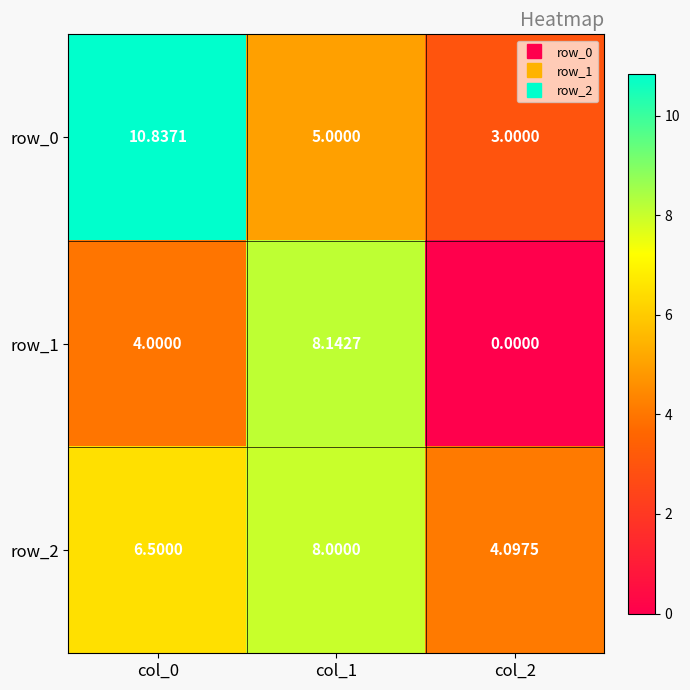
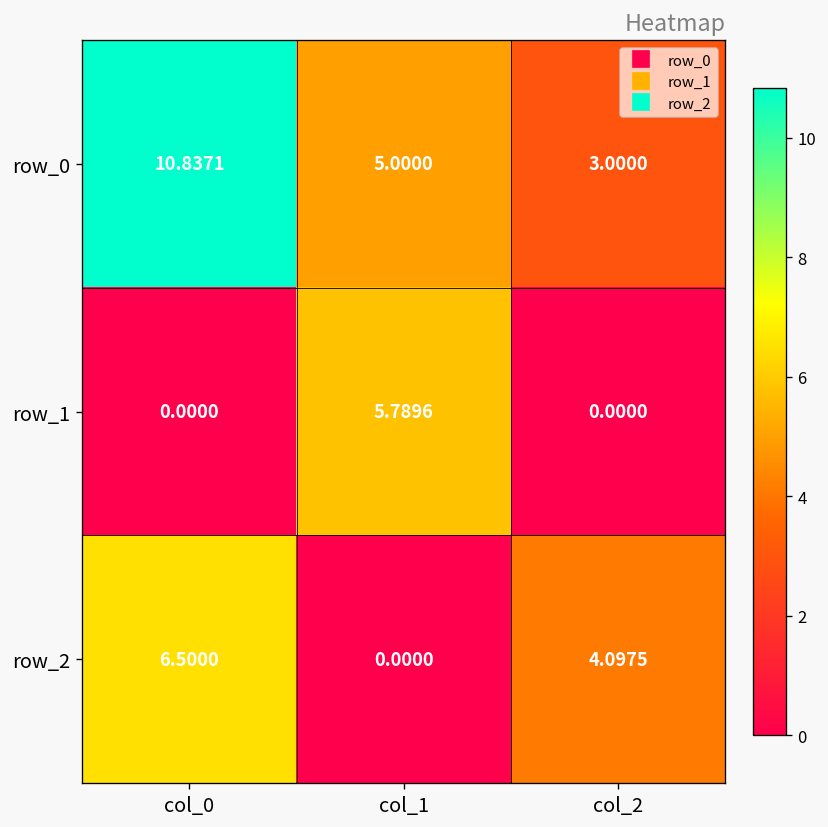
  {
    "row_0": {
      "col_0": 10.8371,
      "col_1": 5.0000,
      "col_2": 3.0000
    },
    "row_1": {
-     "col_0": 4.0000,
-     "col_1": 8.1427,
+     "col_0": 0.0000,
+     "col_1": 5.7896,
      "col_2": 0.0000
    },
    "row_2": {
      "col_0": 6.5000,
-     "col_1": 8.0000,
+     "col_1": 0.0000,
      "col_2": 4.0975
    }
  }
